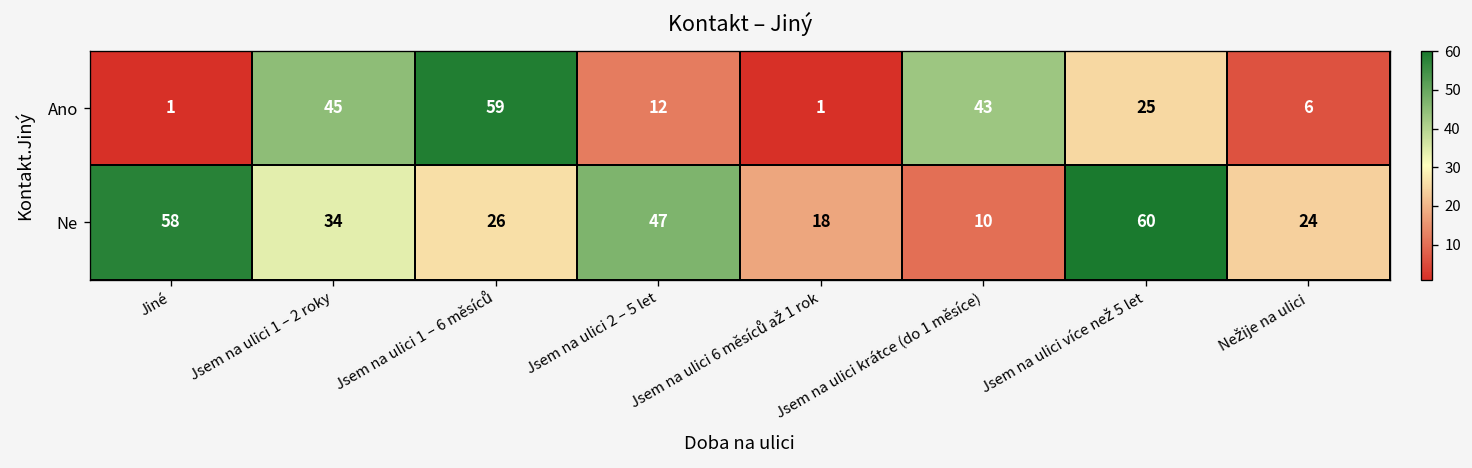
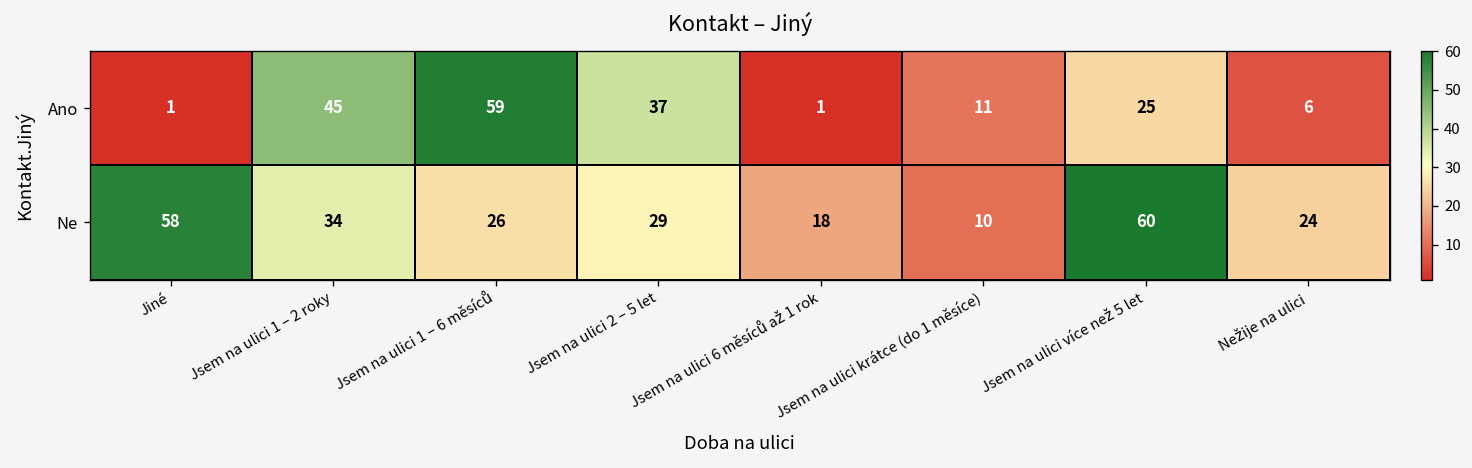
  {
    "Ano": {
      "Jiné": 1,
      "Jsem na ulici 1 – 2 roky": 45,
      "Jsem na ulici 1 – 6 měsíců": 59,
-     "Jsem na ulici 2 – 5 let": 12,
+     "Jsem na ulici 2 – 5 let": 37,
      "Jsem na ulici 6 měsíců až 1 rok": 1,
-     "Jsem na ulici krátce (do 1 měsíce)": 43,
+     "Jsem na ulici krátce (do 1 měsíce)": 11,
      "Jsem na ulici více než 5 let": 25,
      "Nežije na ulici": 6
    },
    "Ne": {
      "Jiné": 58,
      "Jsem na ulici 1 – 2 roky": 34,
      "Jsem na ulici 1 – 6 měsíců": 26,
-     "Jsem na ulici 2 – 5 let": 47,
+     "Jsem na ulici 2 – 5 let": 29,
      "Jsem na ulici 6 měsíců až 1 rok": 18,
      "Jsem na ulici krátce (do 1 měsíce)": 10,
      "Jsem na ulici více než 5 let": 60,
      "Nežije na ulici": 24
    }
  }
